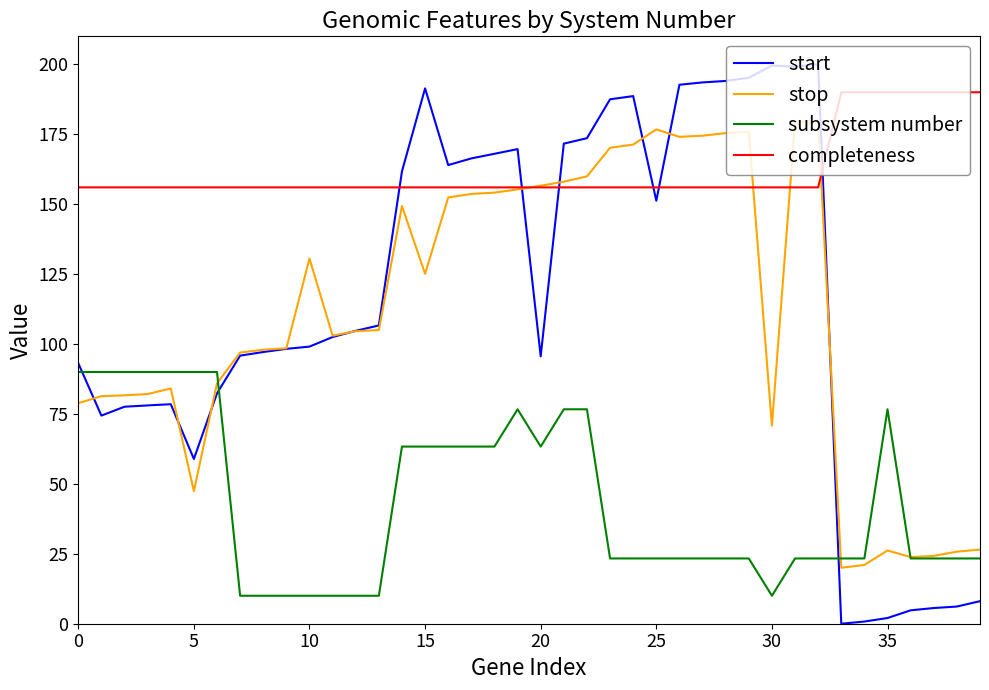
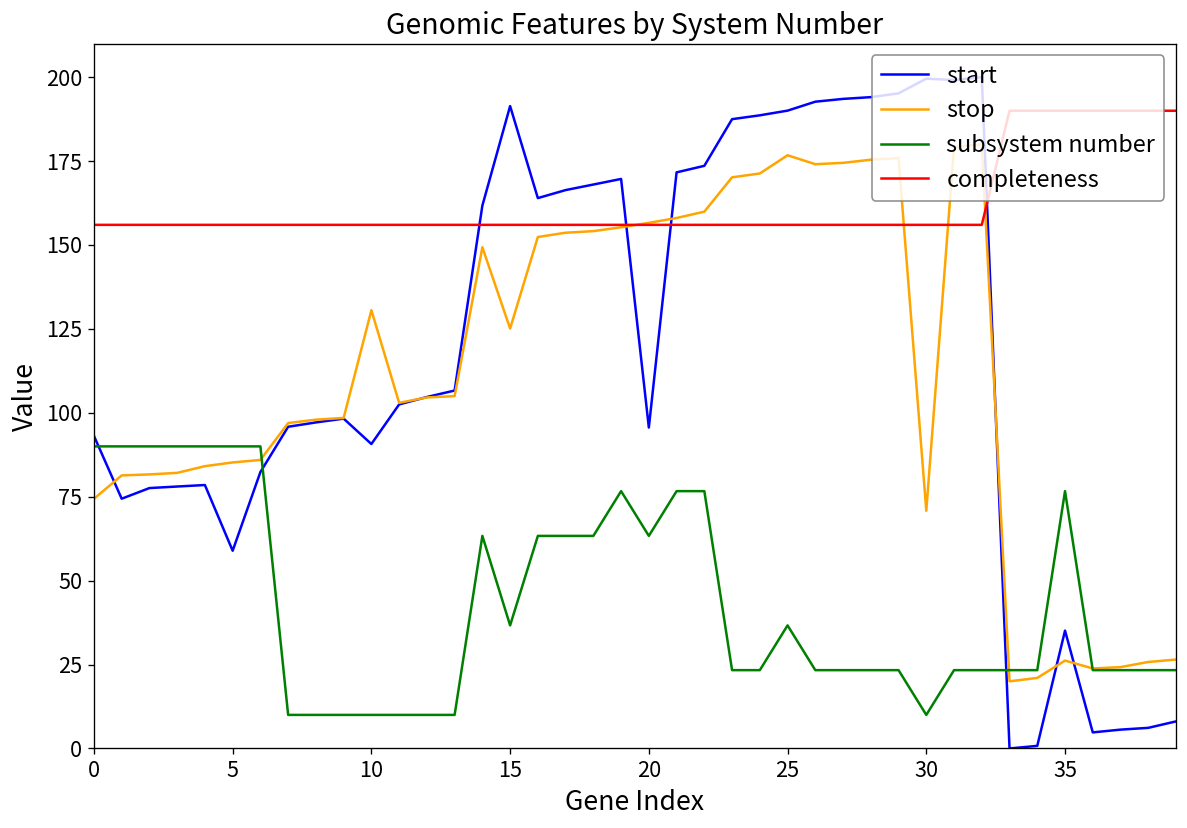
  {
    "start": {
      "0": 93,
      "5": 59,
-     "10": 99,
+     "10": 91,
      "15": 191,
      "20": 96,
-     "25": 151,
-     "35": 2
+     "25": 190,
+     "35": 35
    },
    "stop": {
-     "0": 79,
-     "5": 47,
+     "0": 74,
+     "5": 85,
      "10": 131,
      "15": 125,
      "25": 177,
      "30": 71,
      "35": 26
    },
    "subsystem number": {
      "0": 90,
      "5": 90,
      "10": 10,
-     "15": 63,
+     "15": 37,
      "20": 63,
-     "25": 23,
+     "25": 37,
      "30": 10,
      "35": 77
    },
    "completeness": {
      "0": 156,
      "5": 156,
      "10": 156,
      "15": 156,
      "25": 156,
      "30": 156
    }
  }
